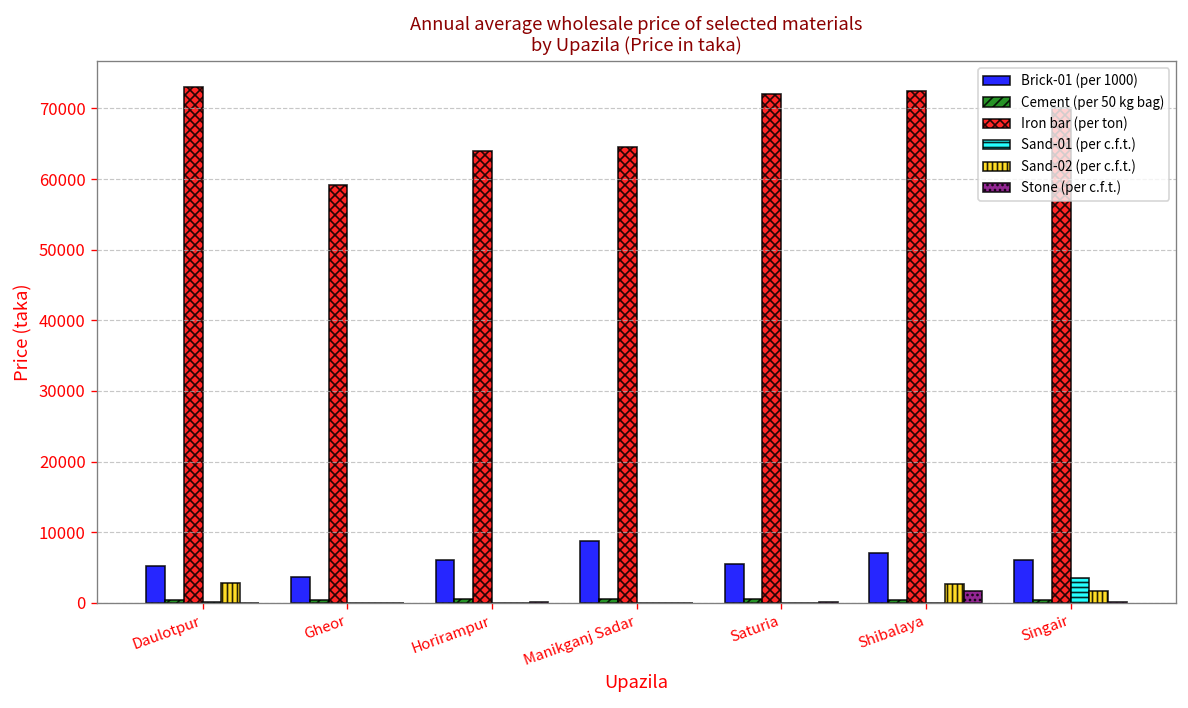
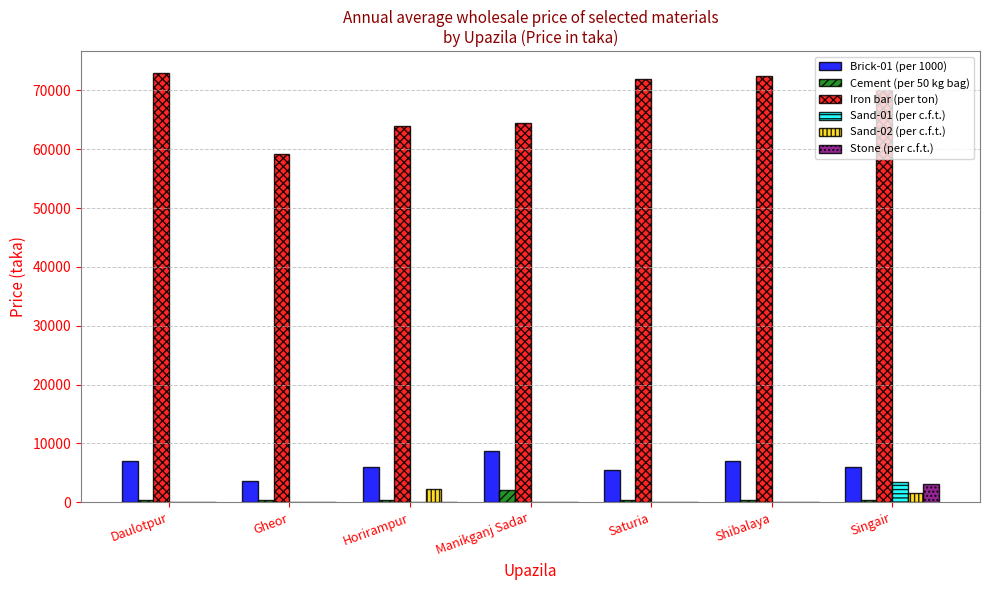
  {
    "Brick-01 (per 1000)": {
-     "Daulotpur": 5000,
+     "Daulotpur": 7000,
      "Gheor": 4000,
      "Horirampur": 6000,
      "Manikganj Sadar": 9000,
      "Saturia": 6000,
      "Shibalaya": 7000,
      "Singair": 6000
    },
    "Cement (per 50 kg bag)": {
      "Daulotpur": 0,
      "Horirampur": 0,
-     "Manikganj Sadar": 0,
+     "Manikganj Sadar": 2000,
      "Saturia": 0
    },
    "Iron bar (per ton)": {
      "Daulotpur": 73000,
      "Gheor": 59000,
      "Horirampur": 64000,
      "Manikganj Sadar": 64000,
      "Saturia": 72000,
      "Shibalaya": 72000
    },
    "Sand-01 (per c.f.t.)": {
      "Singair": 4000
    },
    "Sand-02 (per c.f.t.)": {
-     "Daulotpur": 3000,
-     "Horirampur": 0,
-     "Shibalaya": 3000,
+     "Daulotpur": 0,
+     "Horirampur": 2000,
+     "Shibalaya": 0,
      "Singair": 2000
    },
    "Stone (per c.f.t.)": {
-     "Shibalaya": 2000,
-     "Singair": 0
+     "Shibalaya": 0,
+     "Singair": 3000
    }
  }
